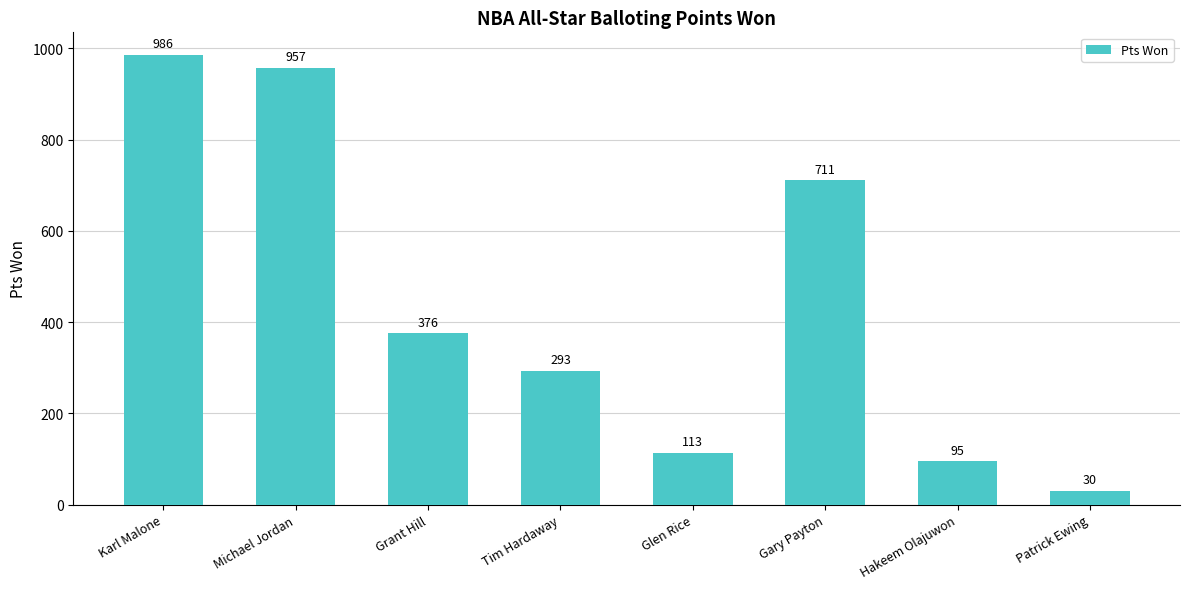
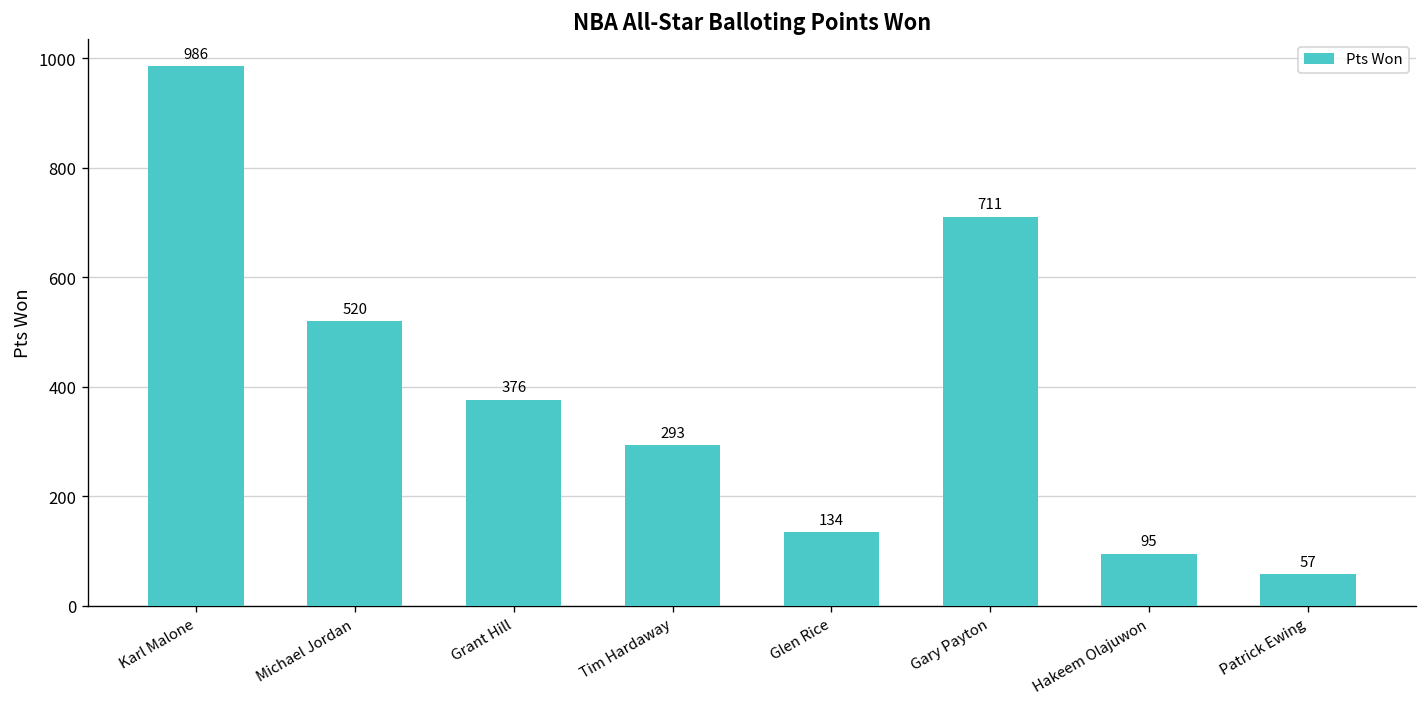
  {
    "Karl Malone": 986,
-   "Michael Jordan": 957,
+   "Michael Jordan": 520,
    "Grant Hill": 376,
    "Tim Hardaway": 293,
-   "Glen Rice": 113,
+   "Glen Rice": 134,
    "Gary Payton": 711,
    "Hakeem Olajuwon": 95,
-   "Patrick Ewing": 30
+   "Patrick Ewing": 57
  }
